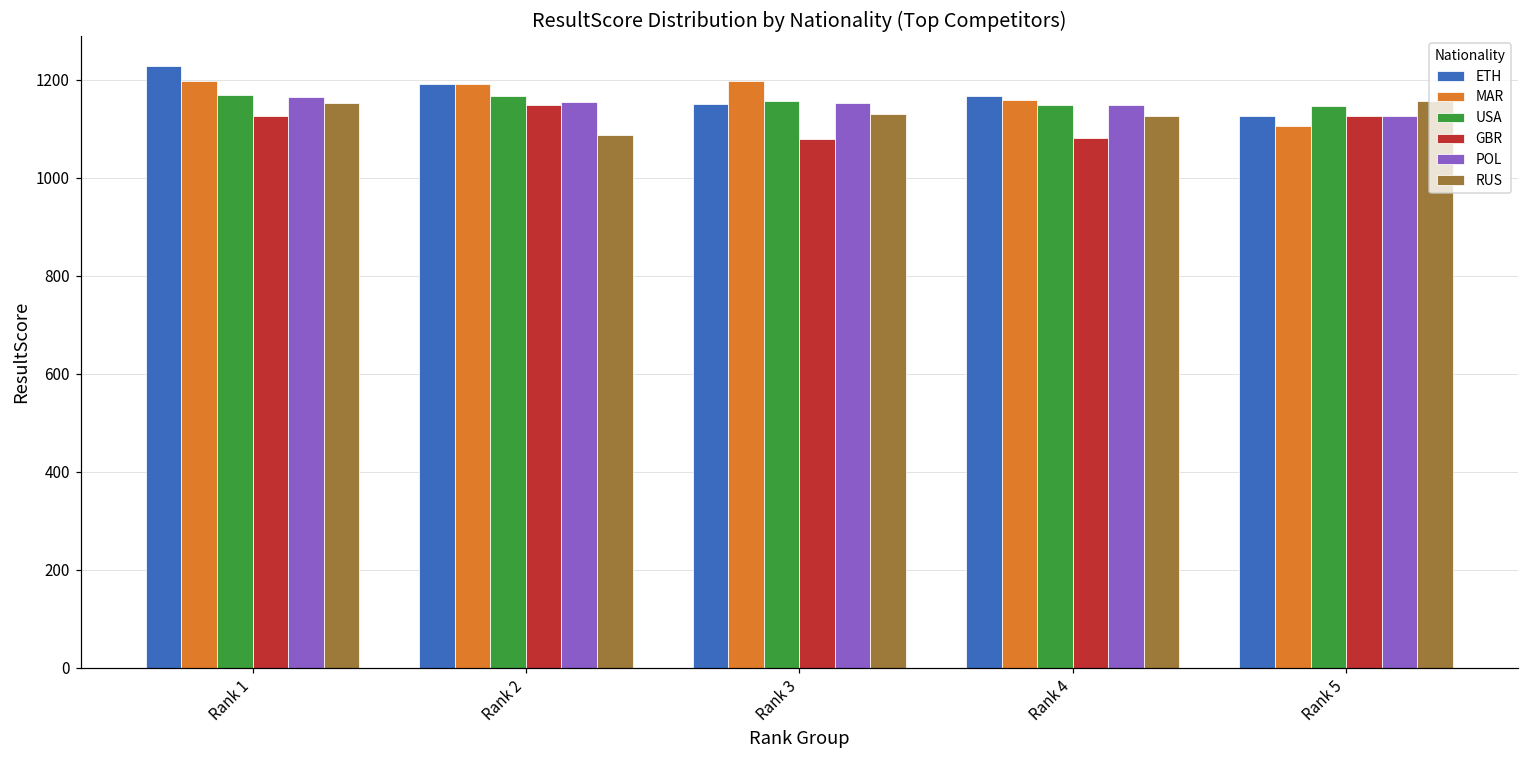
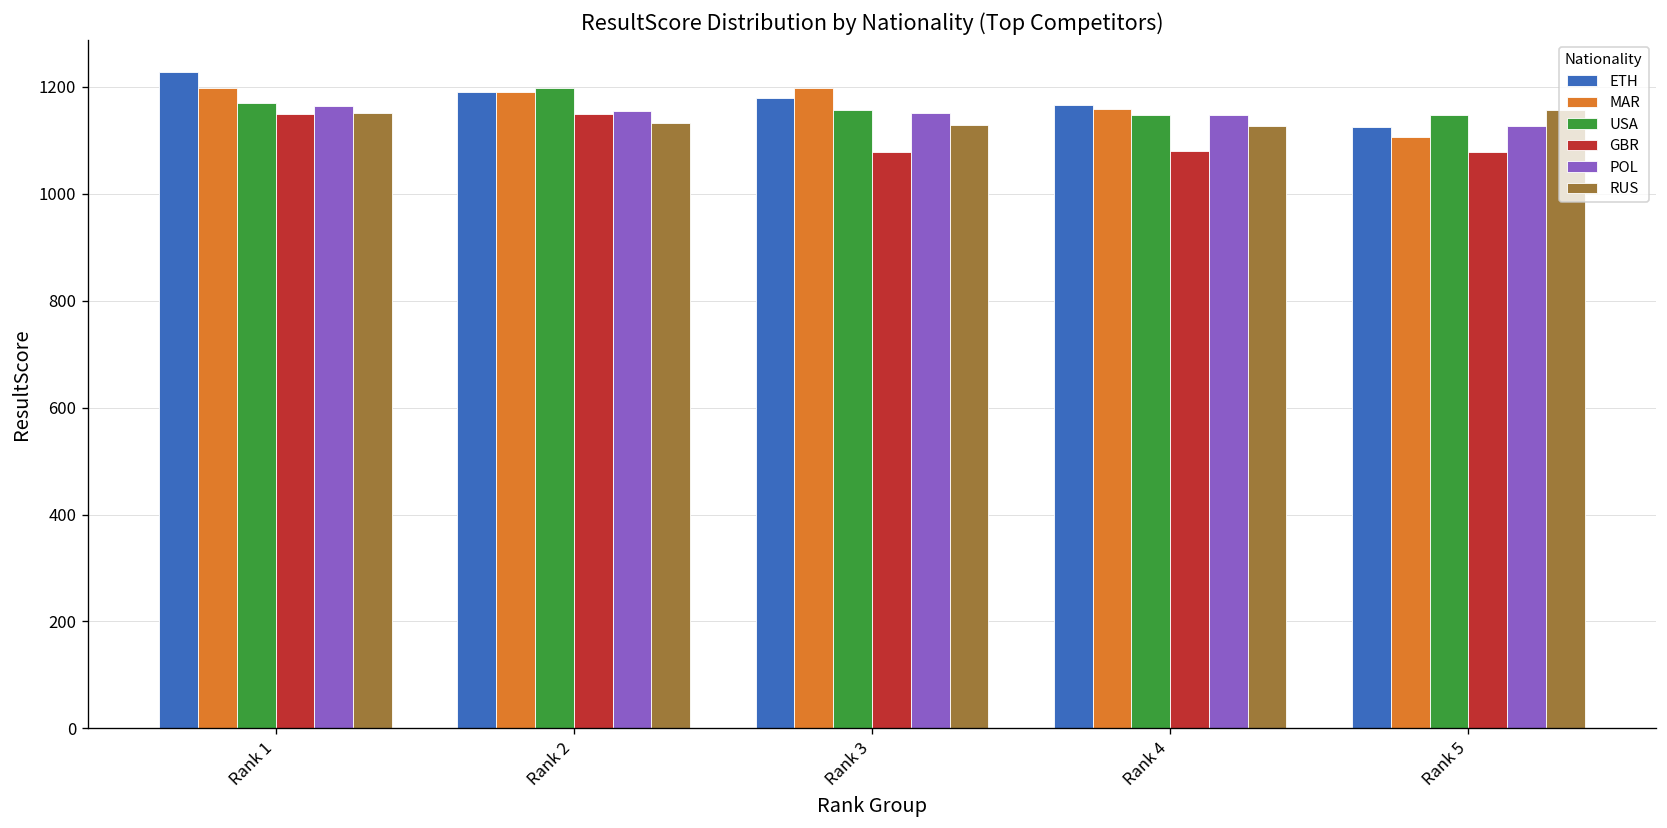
  {
    "ETH": {
      "Rank 1": 1230,
      "Rank 2": 1190,
-     "Rank 3": 1150,
+     "Rank 3": 1180,
      "Rank 4": 1170,
      "Rank 5": 1130
    },
    "MAR": {
      "Rank 1": 1200,
      "Rank 2": 1190,
      "Rank 3": 1200,
      "Rank 4": 1160,
      "Rank 5": 1110
    },
    "USA": {
      "Rank 1": 1170,
-     "Rank 2": 1170,
+     "Rank 2": 1200,
      "Rank 3": 1160,
      "Rank 4": 1150,
      "Rank 5": 1150
    },
    "GBR": {
-     "Rank 1": 1130,
+     "Rank 1": 1150,
      "Rank 2": 1150,
      "Rank 3": 1080,
      "Rank 4": 1080,
-     "Rank 5": 1130
+     "Rank 5": 1080
    },
    "POL": {
      "Rank 1": 1170,
      "Rank 2": 1160,
      "Rank 3": 1150,
      "Rank 4": 1150,
      "Rank 5": 1130
    },
    "RUS": {
      "Rank 1": 1150,
-     "Rank 2": 1090,
+     "Rank 2": 1130,
      "Rank 3": 1130,
      "Rank 4": 1130
    }
  }
